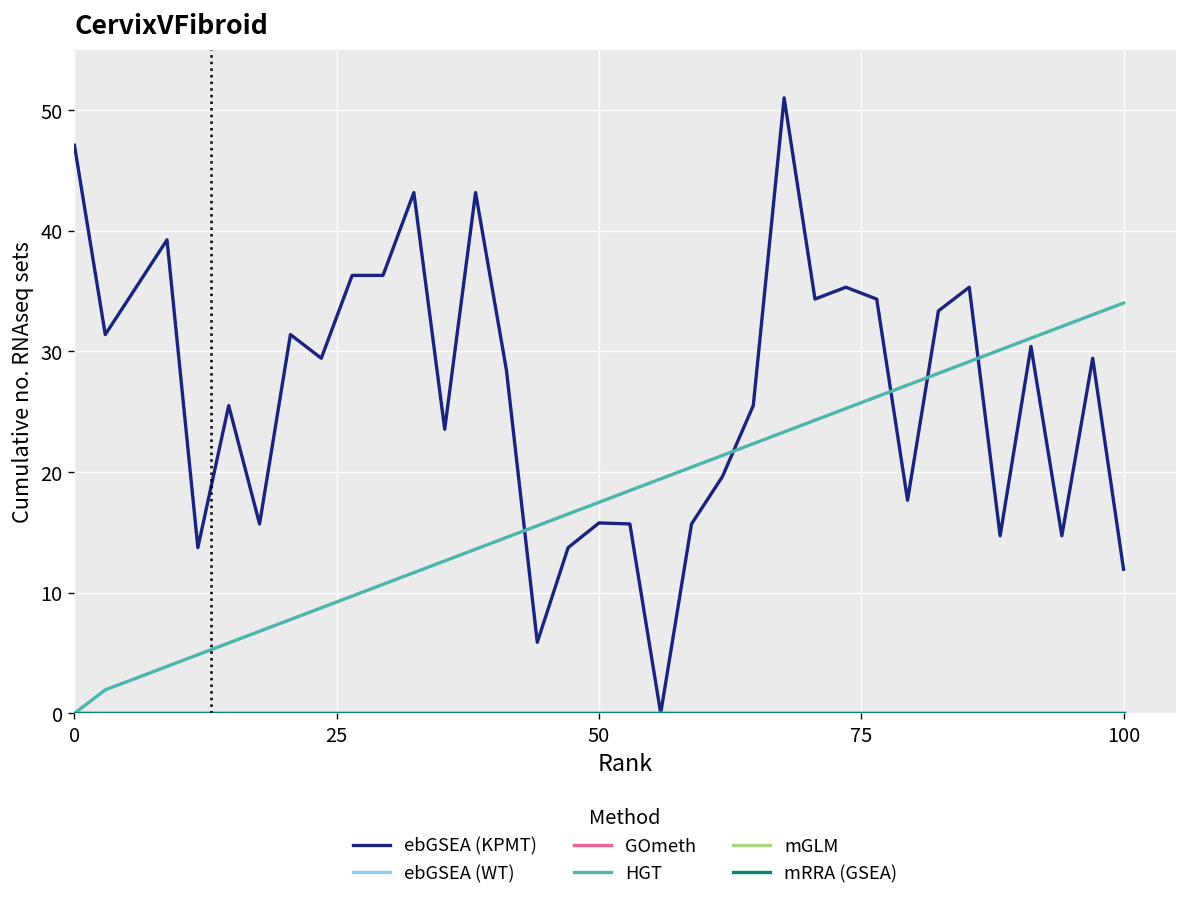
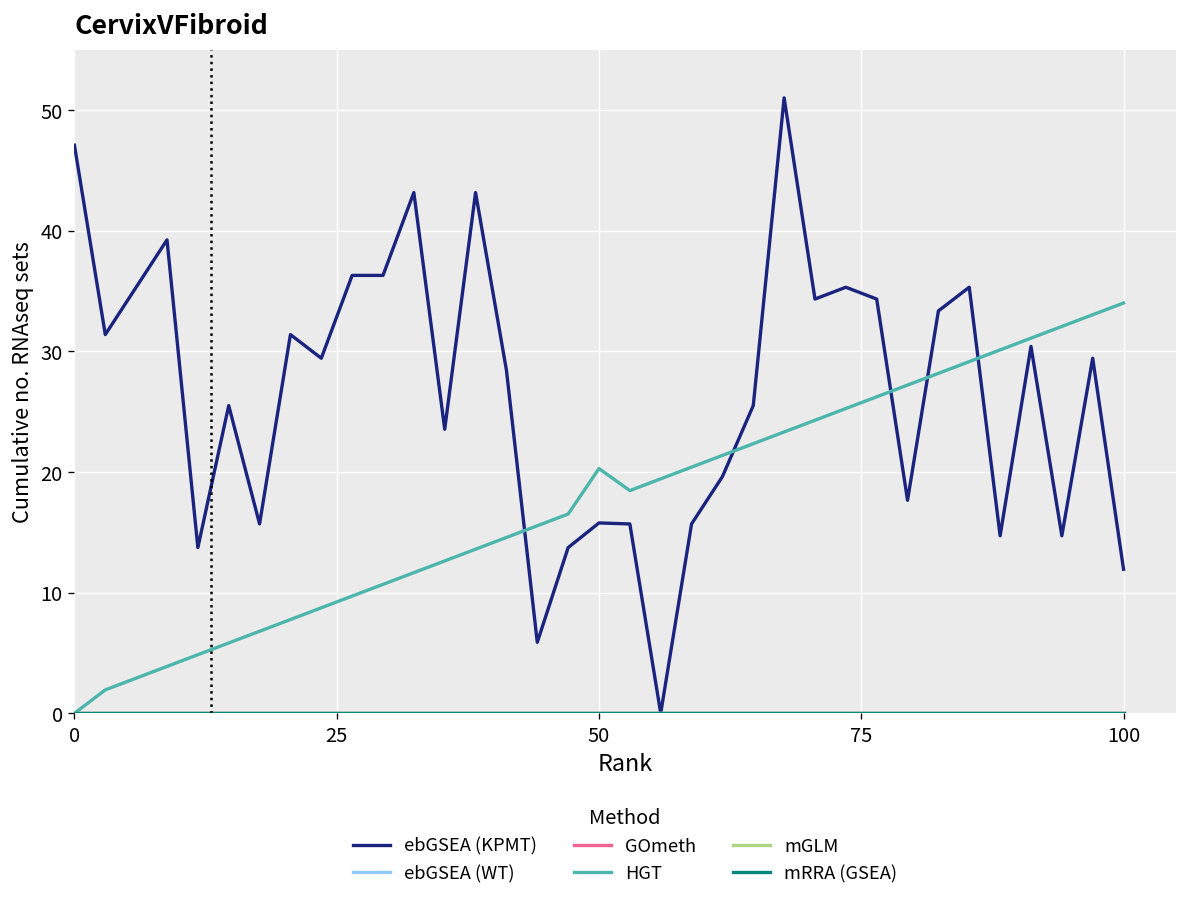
  {
    "ebGSEA (KPMT)": {
      "0": 47.1,
      "50": 15.8,
      "100": 11.9
    },
    "mRRA (GSEA)": {
      "50": 0.0,
      "100": 0.0
    },
    "HGT": {
-     "50": 17.5,
+     "50": 20.3,
      "100": 34.0
    }
  }
